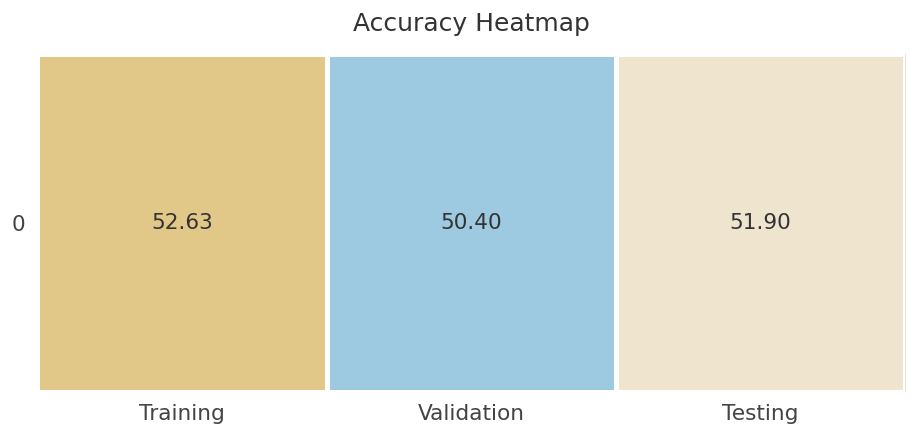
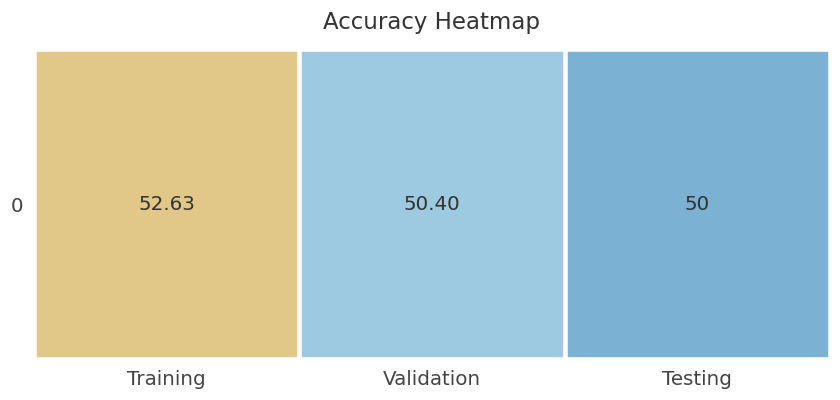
  {
    "0": {
      "Training": 52.63,
      "Validation": 50.40,
-     "Testing": 51.90
+     "Testing": 50
    }
  }
